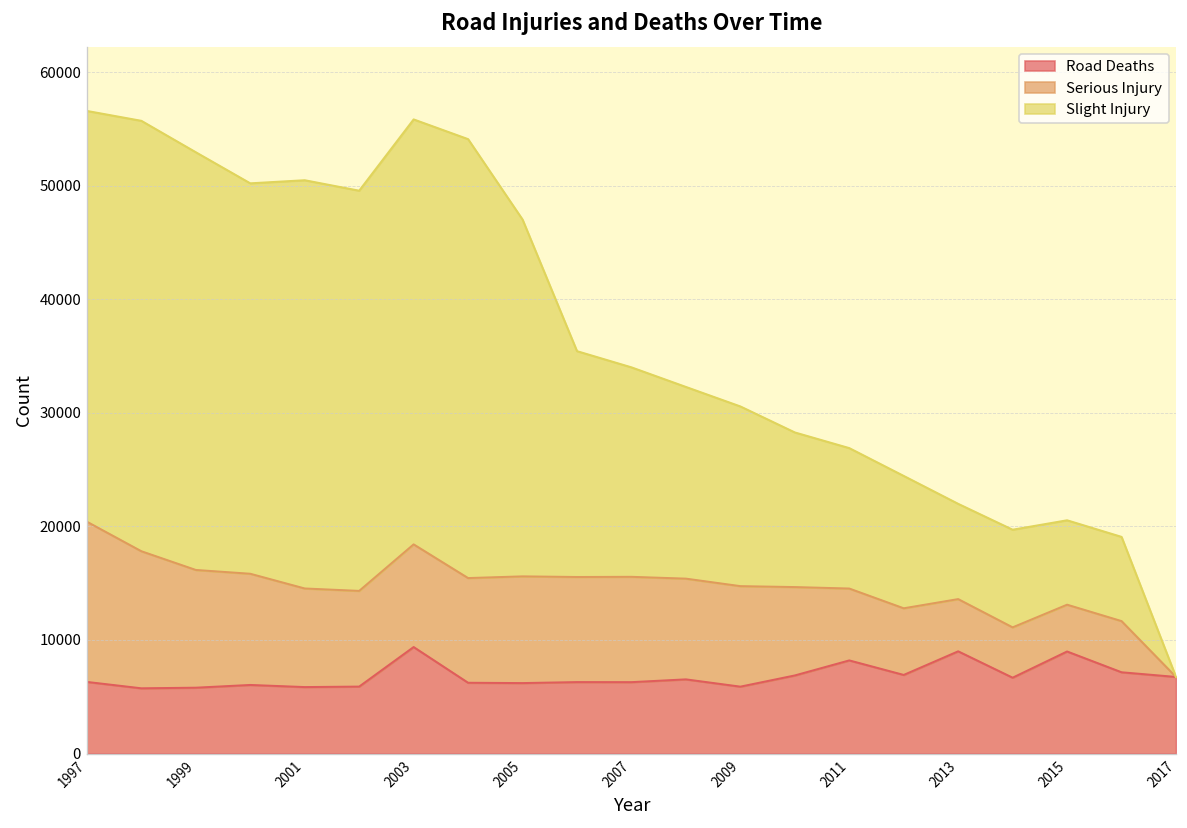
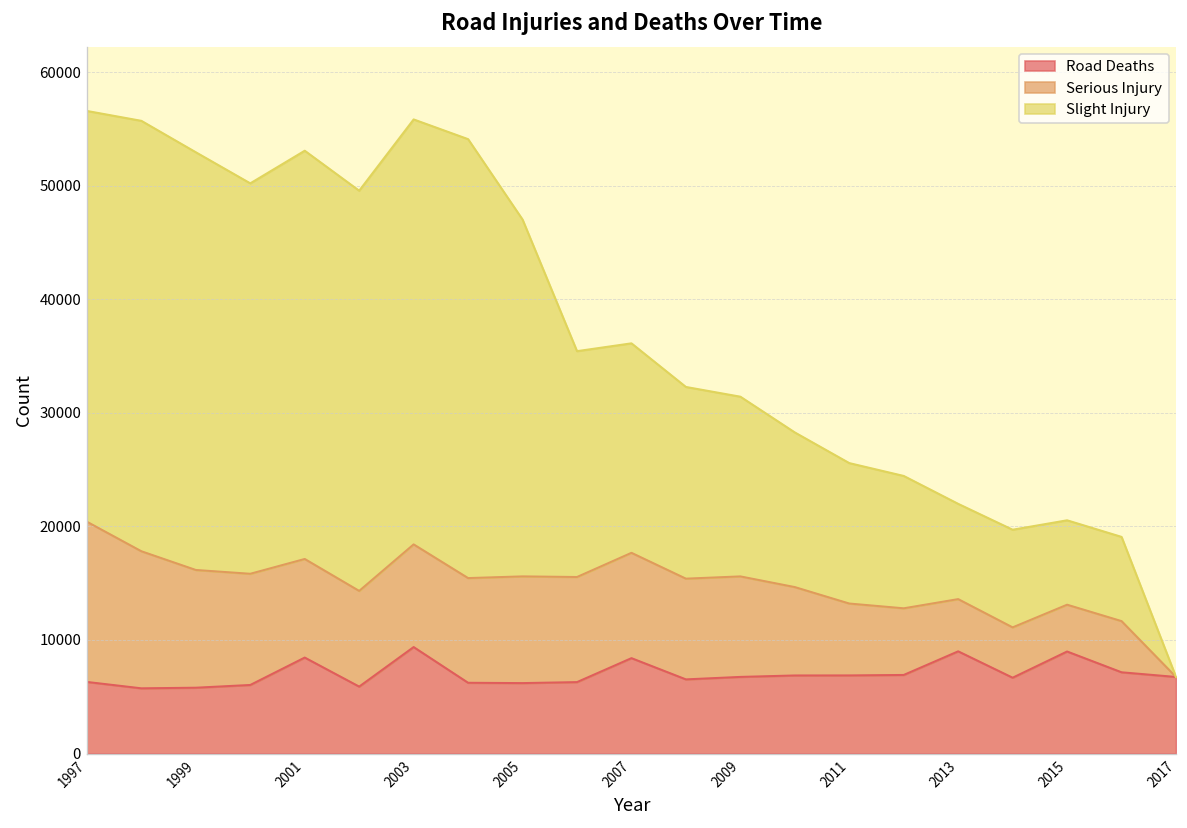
  {
    "Road Deaths": {
      "1997": 6000,
      "1999": 6000,
-     "2001": 6000,
+     "2001": 8000,
      "2003": 9000,
      "2005": 6000,
-     "2007": 6000,
-     "2009": 6000,
-     "2011": 8000,
+     "2007": 8000,
+     "2009": 7000,
+     "2011": 7000,
      "2013": 9000,
      "2015": 9000
    }
  }
